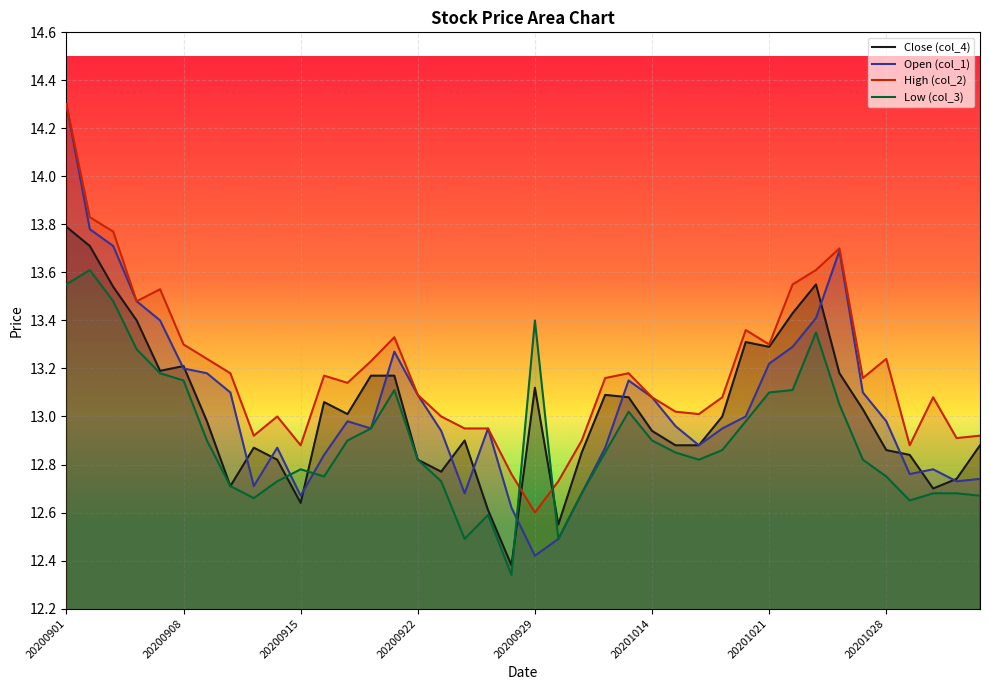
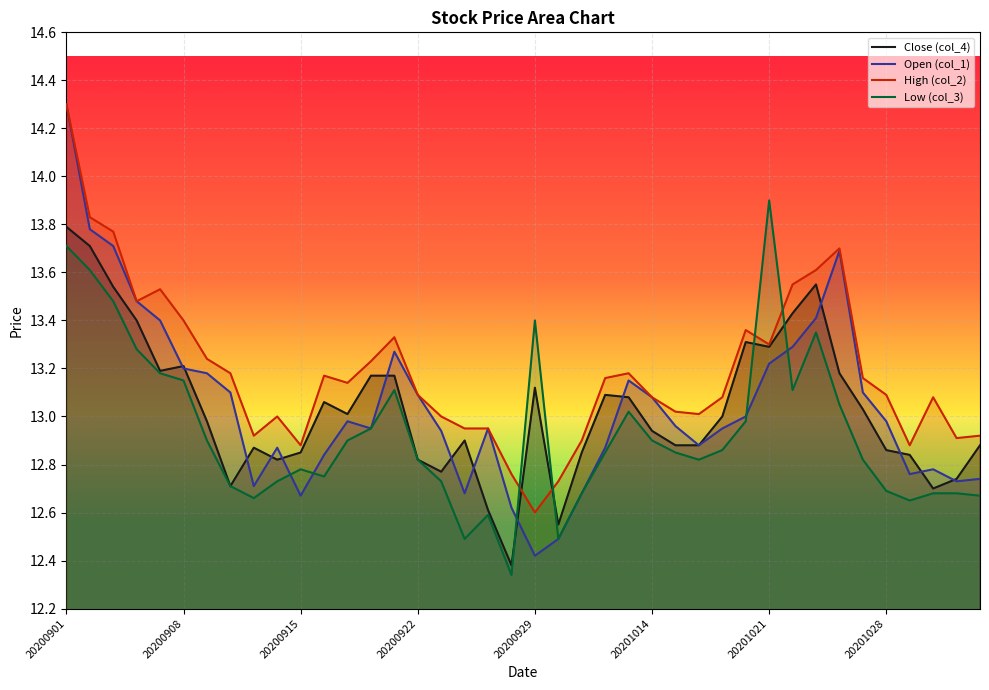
  {
    "Close (col_4)": {
      "20200901": 13.79,
-     "20200915": 12.64,
+     "20200915": 12.85,
      "20200929": 13.12,
      "20201014": 12.94,
      "20201028": 12.86
    },
    "Open (col_1)": {
      "20200915": 12.67,
      "20200929": 12.42,
      "20201021": 13.22,
      "20201028": 12.98
    },
    "High (col_2)": {
-     "20200908": 13.3,
+     "20200908": 13.4,
      "20200915": 12.88,
      "20200929": 12.60,
-     "20201028": 13.24
+     "20201028": 13.09
    },
    "Low (col_3)": {
-     "20200901": 13.55,
+     "20200901": 13.71,
      "20200908": 13.15,
      "20200915": 12.78,
      "20200929": 13.40,
      "20201014": 12.90,
-     "20201021": 13.1,
-     "20201028": 12.75
+     "20201021": 13.9,
+     "20201028": 12.69
    }
  }
